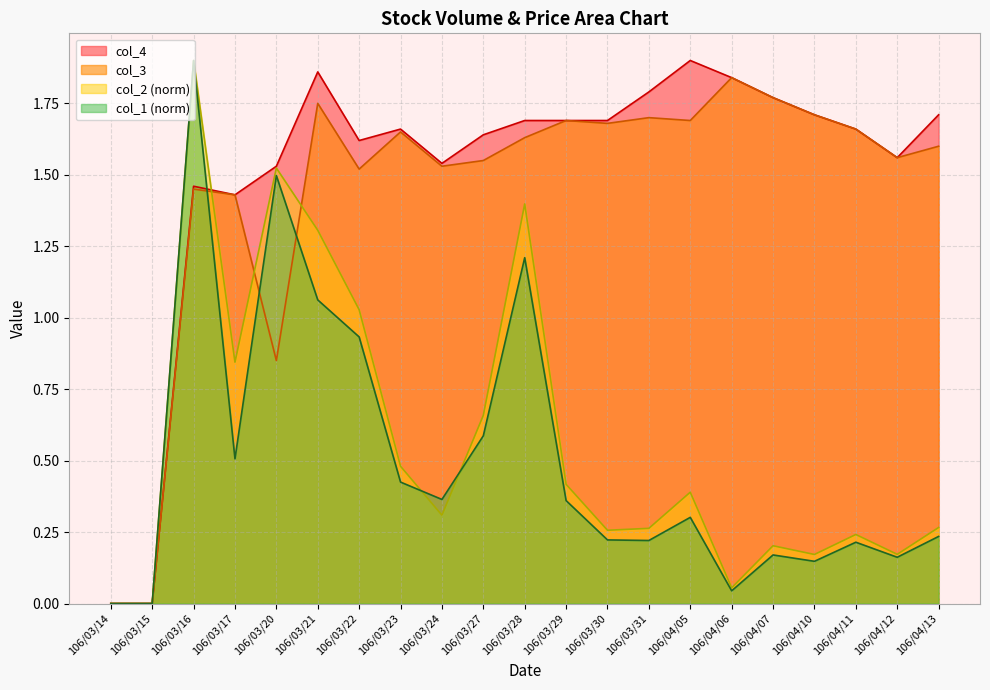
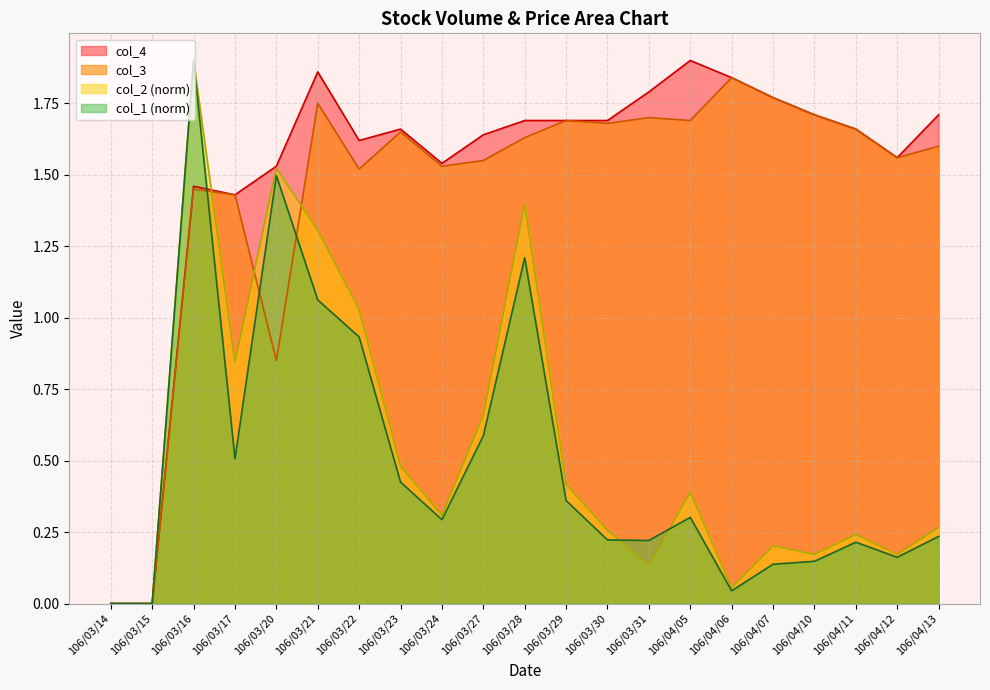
  {
    "col_4": {
      "106/03/16": 1.46,
      "106/03/21": 1.86,
      "106/03/22": 1.62,
      "106/03/23": 1.66,
      "106/03/24": 1.54,
      "106/03/27": 1.64,
      "106/03/28": 1.69,
      "106/03/30": 1.69,
      "106/03/31": 1.79,
      "106/04/05": 1.90,
      "106/04/13": 1.71
    },
    "col_3": {
      "106/03/16": 1.45,
      "106/03/20": 0.85,
      "106/03/21": 1.75,
      "106/03/22": 1.52,
      "106/03/23": 1.65,
      "106/03/24": 1.53,
      "106/03/27": 1.55,
      "106/03/28": 1.63,
      "106/03/30": 1.68,
      "106/03/31": 1.70,
      "106/04/05": 1.69,
      "106/04/13": 1.60
    },
    "col_2 (norm)": {
      "106/03/17": 0.84,
      "106/03/21": 1.31,
      "106/03/22": 1.03,
      "106/03/23": 0.48,
      "106/03/24": 0.31,
      "106/03/27": 0.66,
      "106/03/28": 1.40,
      "106/03/29": 0.42,
      "106/03/30": 0.26,
-     "106/03/31": 0.26,
+     "106/03/31": 0.13,
      "106/04/05": 0.39,
      "106/04/06": 0.05,
      "106/04/07": 0.20,
      "106/04/10": 0.17,
      "106/04/11": 0.24,
      "106/04/12": 0.17,
      "106/04/13": 0.27
    },
    "col_1 (norm)": {
      "106/03/17": 0.51,
      "106/03/20": 1.50,
      "106/03/21": 1.06,
      "106/03/22": 0.93,
      "106/03/23": 0.42,
-     "106/03/24": 0.36,
+     "106/03/24": 0.29,
      "106/03/27": 0.59,
      "106/03/28": 1.21,
      "106/03/29": 0.36,
      "106/03/30": 0.22,
      "106/03/31": 0.22,
      "106/04/05": 0.30,
      "106/04/06": 0.04,
-     "106/04/07": 0.17,
+     "106/04/07": 0.14,
      "106/04/10": 0.15,
      "106/04/11": 0.21,
      "106/04/12": 0.16,
      "106/04/13": 0.23
    }
  }
